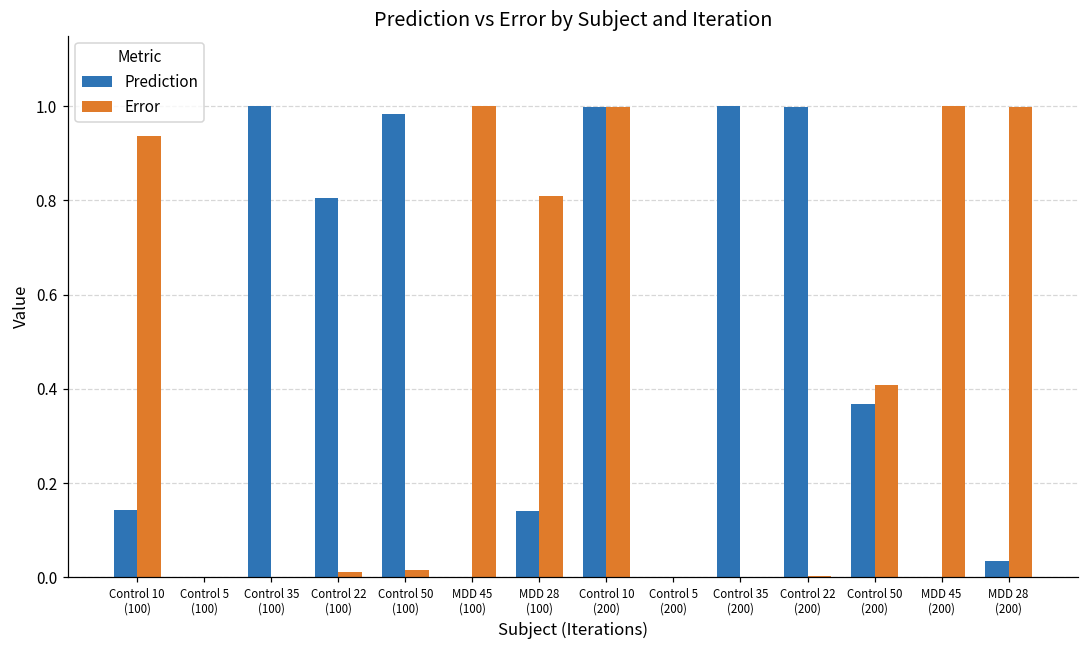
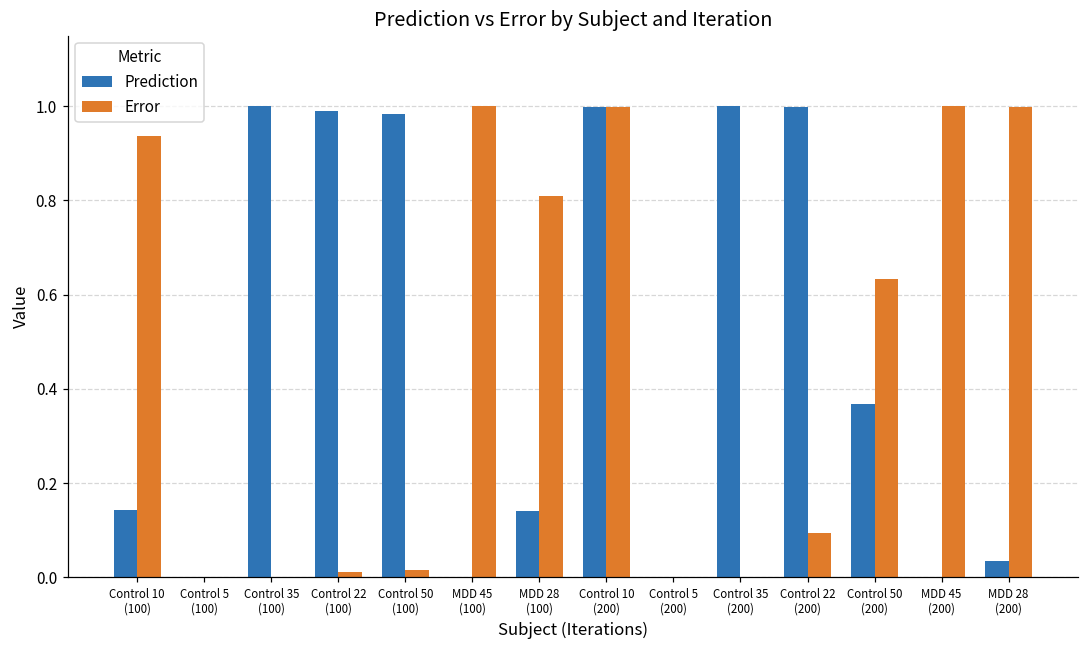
  {
    "Prediction": {
      "Control 10 (100)": 0.14,
      "Control 35 (100)": 1.00,
-     "Control 22 (100)": 0.80,
+     "Control 22 (100)": 0.99,
      "Control 50 (100)": 0.98,
      "MDD 28 (100)": 0.14,
      "Control 10 (200)": 1.00,
      "Control 35 (200)": 1.00,
      "Control 22 (200)": 1.00,
      "Control 50 (200)": 0.37,
      "MDD 28 (200)": 0.04
    },
    "Error": {
      "Control 10 (100)": 0.94,
      "Control 35 (100)": 0.00,
      "Control 22 (100)": 0.01,
      "Control 50 (100)": 0.02,
      "MDD 45 (100)": 1.00,
      "MDD 28 (100)": 0.81,
      "Control 10 (200)": 1.00,
-     "Control 22 (200)": 0.00,
-     "Control 50 (200)": 0.41,
+     "Control 22 (200)": 0.09,
+     "Control 50 (200)": 0.63,
      "MDD 45 (200)": 1.00,
      "MDD 28 (200)": 1.00
    }
  }
